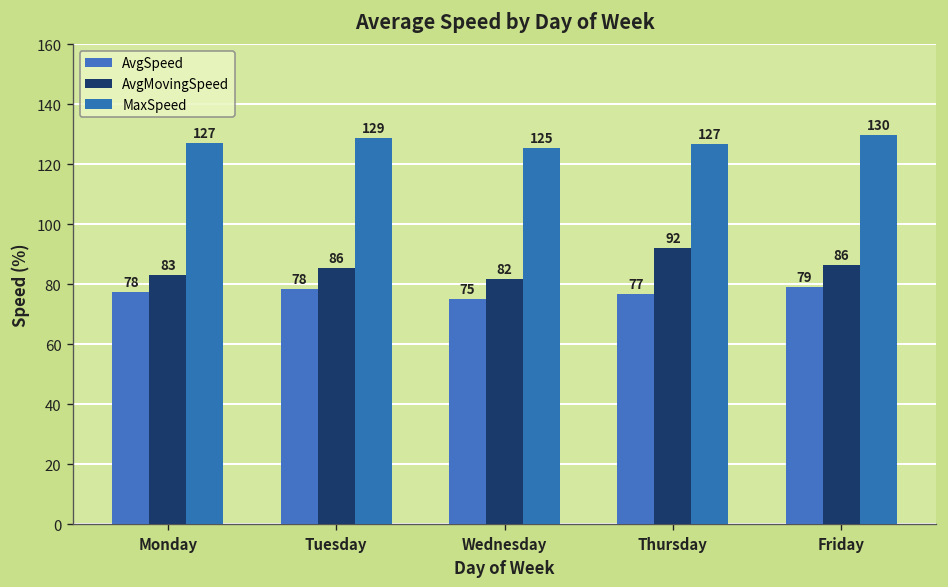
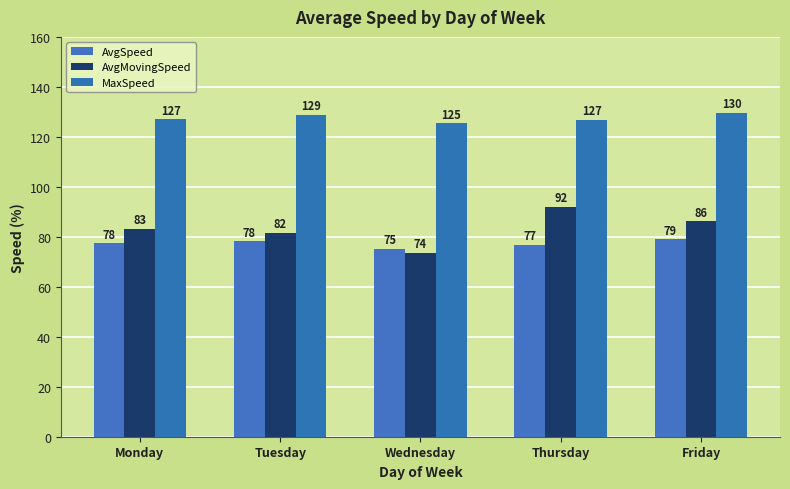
  {
    "AvgMovingSpeed": {
      "Monday": 83,
-     "Tuesday": 86,
-     "Wednesday": 82,
+     "Tuesday": 82,
+     "Wednesday": 74,
      "Thursday": 92,
      "Friday": 86
    }
  }
